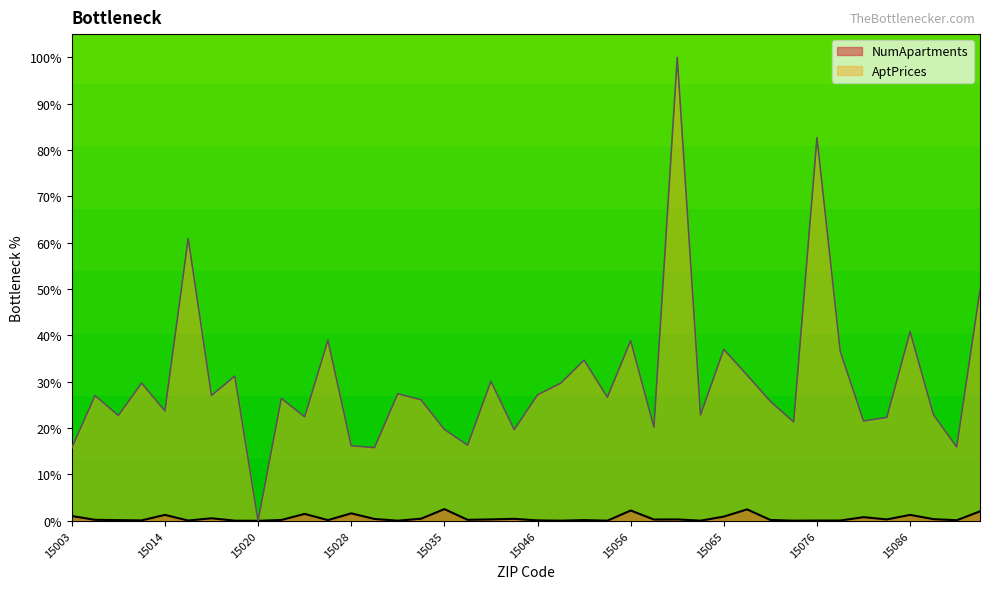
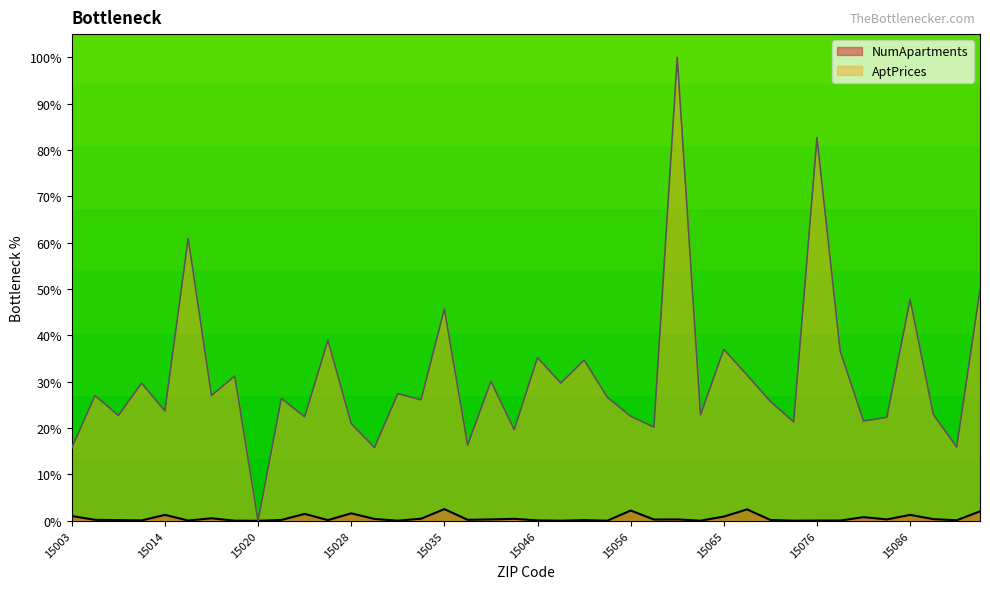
  {
    "NumApartments": {
      "15003": "1%",
      "15014": "1%",
      "15028": "2%",
      "15035": "3%",
      "15046": "0%",
      "15056": "2%",
      "15065": "1%",
      "15076": "0%",
      "15086": "1%"
    },
    "AptPrices": {
      "15003": "16%",
      "15014": "24%",
-     "15028": "16%",
-     "15035": "20%",
-     "15046": "27%",
-     "15056": "39%",
+     "15028": "21%",
+     "15035": "46%",
+     "15046": "35%",
+     "15056": "23%",
      "15065": "37%",
      "15076": "83%",
-     "15086": "41%"
+     "15086": "48%"
    }
  }
